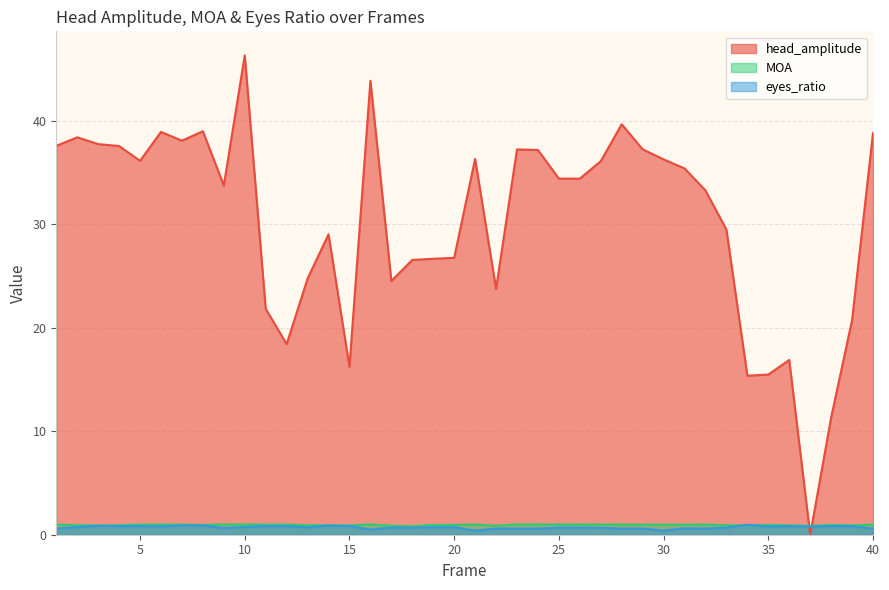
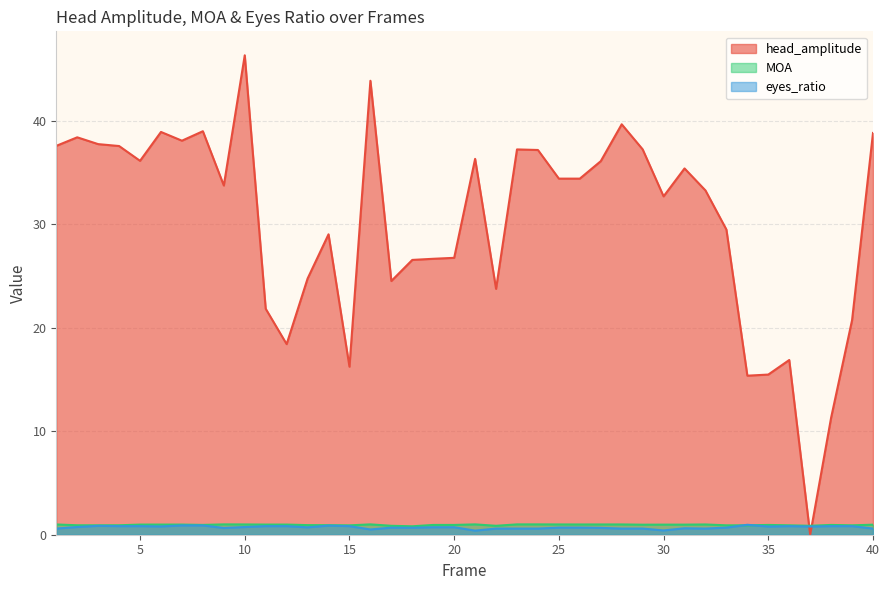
  {
    "head_amplitude": {
      "5": 36.2,
      "10": 46.4,
      "15": 16.2,
      "20": 26.8,
      "25": 34.4,
-     "30": 36.3,
+     "30": 32.7,
      "35": 15.5,
      "40": 38.8
    },
    "MOA": {
      "10": 1.0,
      "25": 1.0,
      "30": 1.0,
      "40": 1.0
    },
    "eyes_ratio": {
      "10": 0.7,
      "25": 0.7,
      "30": 0.4,
      "40": 0.6
    }
  }
